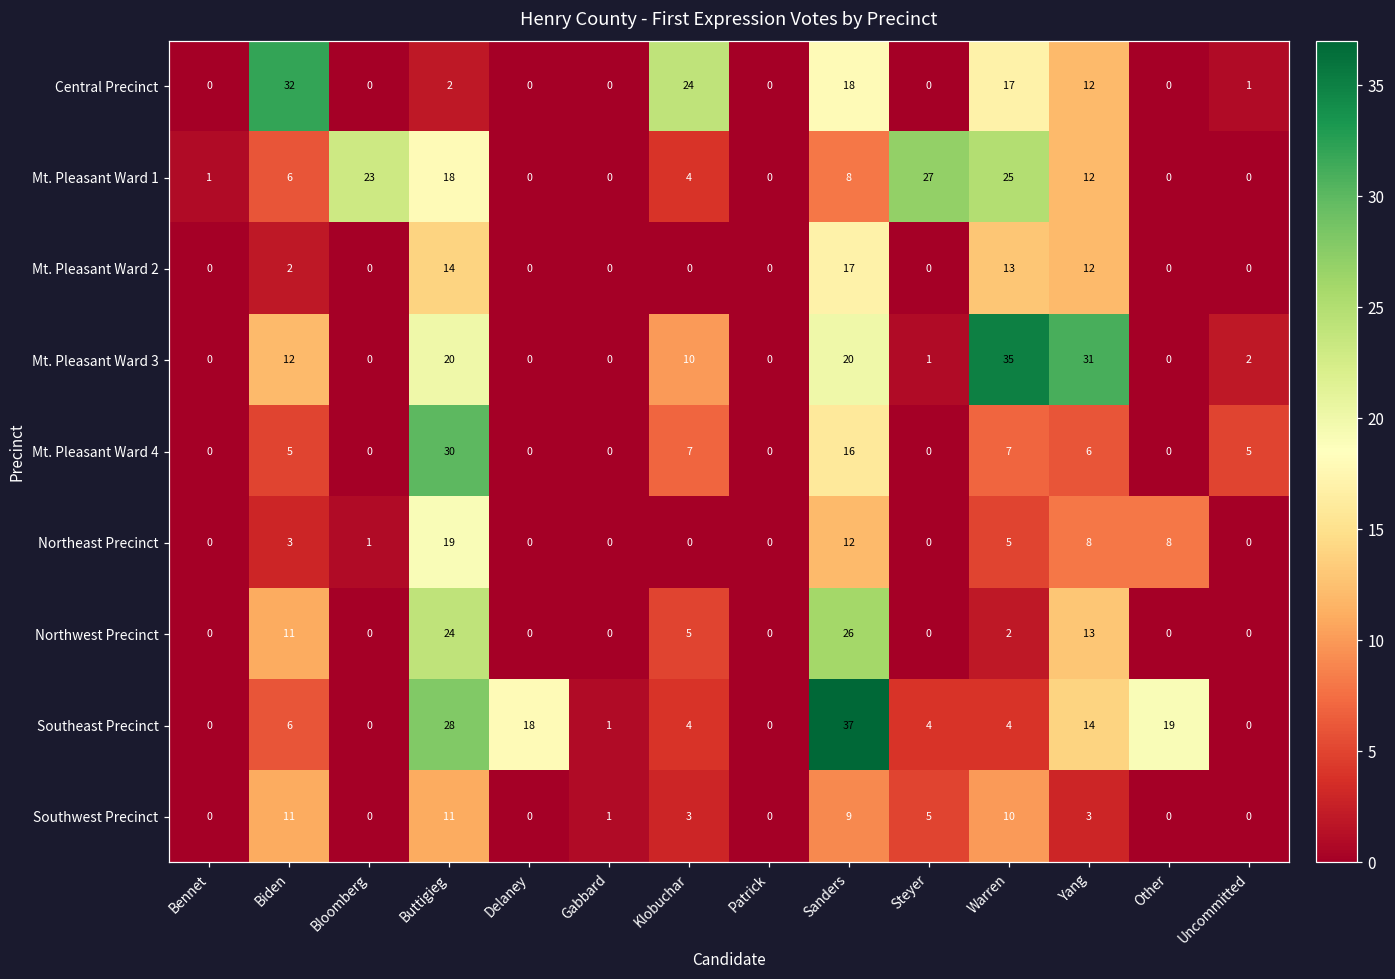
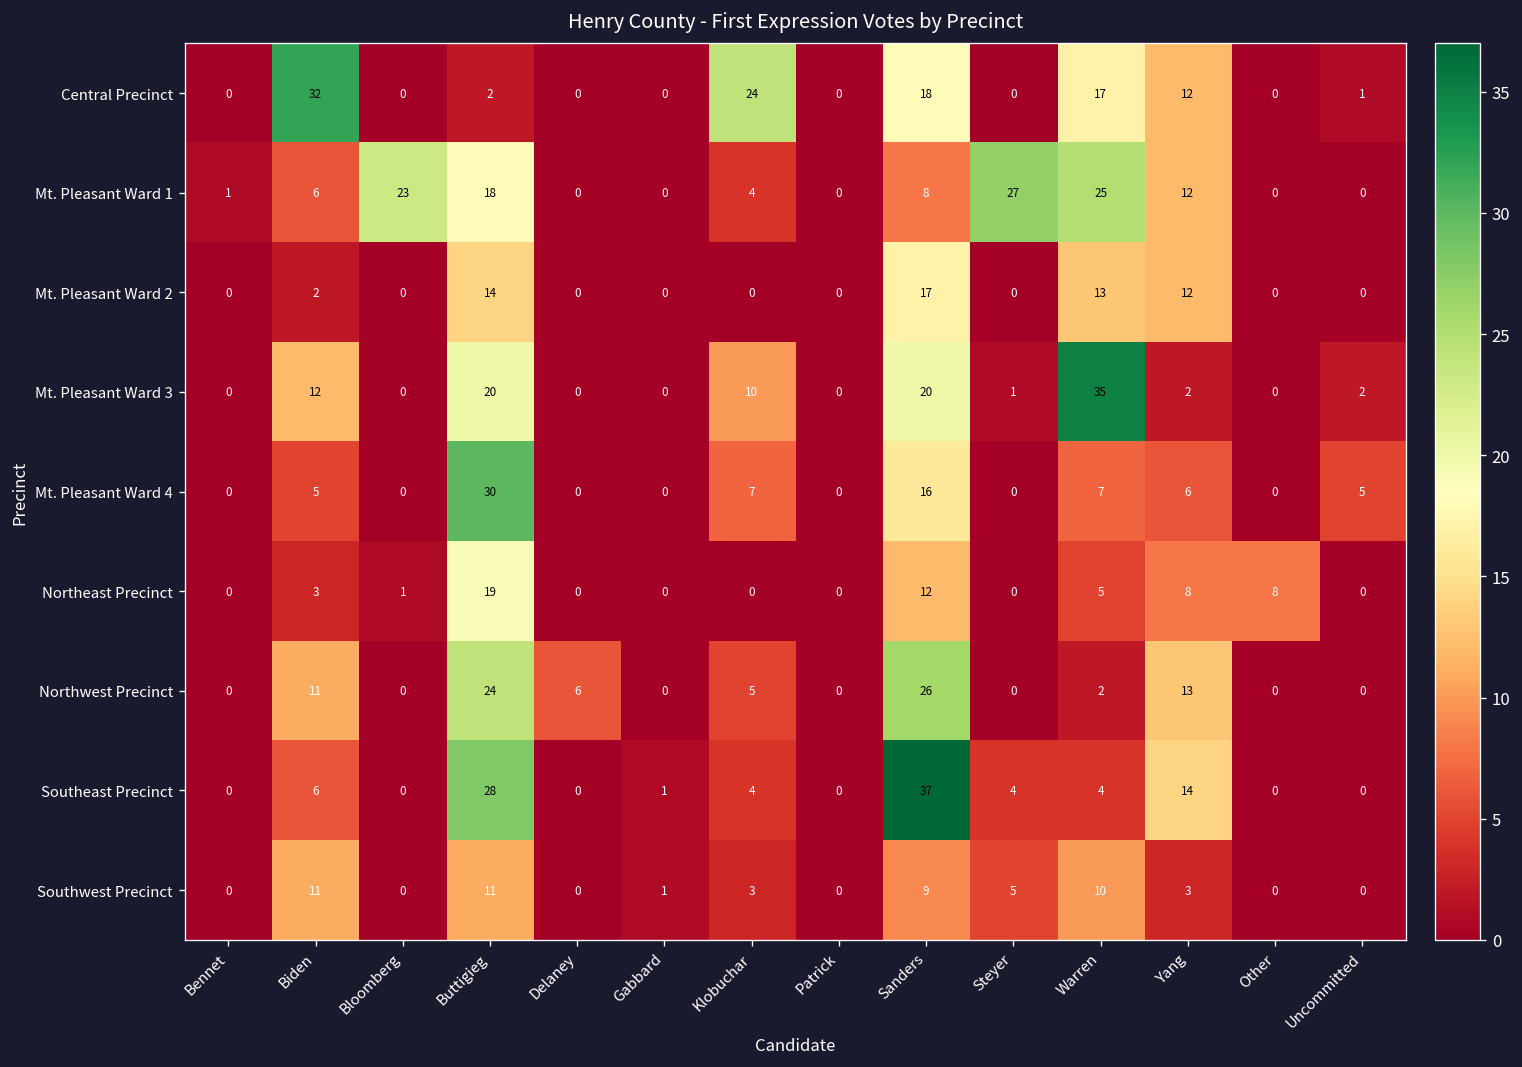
  {
    "Central Precinct": {
      "Bennet": 0,
      "Biden": 32,
      "Bloomberg": 0,
      "Buttigieg": 2,
      "Delaney": 0,
      "Gabbard": 0,
      "Klobuchar": 24,
      "Patrick": 0,
      "Sanders": 18,
      "Steyer": 0,
      "Warren": 17,
      "Yang": 12,
      "Other": 0,
      "Uncommitted": 1
    },
    "Mt. Pleasant Ward 1": {
      "Bennet": 1,
      "Biden": 6,
      "Bloomberg": 23,
      "Buttigieg": 18,
      "Delaney": 0,
      "Gabbard": 0,
      "Klobuchar": 4,
      "Patrick": 0,
      "Sanders": 8,
      "Steyer": 27,
      "Warren": 25,
      "Yang": 12,
      "Other": 0,
      "Uncommitted": 0
    },
    "Mt. Pleasant Ward 2": {
      "Bennet": 0,
      "Biden": 2,
      "Bloomberg": 0,
      "Buttigieg": 14,
      "Delaney": 0,
      "Gabbard": 0,
      "Klobuchar": 0,
      "Patrick": 0,
      "Sanders": 17,
      "Steyer": 0,
      "Warren": 13,
      "Yang": 12,
      "Other": 0,
      "Uncommitted": 0
    },
    "Mt. Pleasant Ward 3": {
      "Bennet": 0,
      "Biden": 12,
      "Bloomberg": 0,
      "Buttigieg": 20,
      "Delaney": 0,
      "Gabbard": 0,
      "Klobuchar": 10,
      "Patrick": 0,
      "Sanders": 20,
      "Steyer": 1,
      "Warren": 35,
-     "Yang": 31,
+     "Yang": 2,
      "Other": 0,
      "Uncommitted": 2
    },
    "Mt. Pleasant Ward 4": {
      "Bennet": 0,
      "Biden": 5,
      "Bloomberg": 0,
      "Buttigieg": 30,
      "Delaney": 0,
      "Gabbard": 0,
      "Klobuchar": 7,
      "Patrick": 0,
      "Sanders": 16,
      "Steyer": 0,
      "Warren": 7,
      "Yang": 6,
      "Other": 0,
      "Uncommitted": 5
    },
    "Northeast Precinct": {
      "Bennet": 0,
      "Biden": 3,
      "Bloomberg": 1,
      "Buttigieg": 19,
      "Delaney": 0,
      "Gabbard": 0,
      "Klobuchar": 0,
      "Patrick": 0,
      "Sanders": 12,
      "Steyer": 0,
      "Warren": 5,
      "Yang": 8,
      "Other": 8,
      "Uncommitted": 0
    },
    "Northwest Precinct": {
      "Bennet": 0,
      "Biden": 11,
      "Bloomberg": 0,
      "Buttigieg": 24,
-     "Delaney": 0,
+     "Delaney": 6,
      "Gabbard": 0,
      "Klobuchar": 5,
      "Patrick": 0,
      "Sanders": 26,
      "Steyer": 0,
      "Warren": 2,
      "Yang": 13,
      "Other": 0,
      "Uncommitted": 0
    },
    "Southeast Precinct": {
      "Bennet": 0,
      "Biden": 6,
      "Bloomberg": 0,
      "Buttigieg": 28,
-     "Delaney": 18,
+     "Delaney": 0,
      "Gabbard": 1,
      "Klobuchar": 4,
      "Patrick": 0,
      "Sanders": 37,
      "Steyer": 4,
      "Warren": 4,
      "Yang": 14,
-     "Other": 19,
+     "Other": 0,
      "Uncommitted": 0
    },
    "Southwest Precinct": {
      "Bennet": 0,
      "Biden": 11,
      "Bloomberg": 0,
      "Buttigieg": 11,
      "Delaney": 0,
      "Gabbard": 1,
      "Klobuchar": 3,
      "Patrick": 0,
      "Sanders": 9,
      "Steyer": 5,
      "Warren": 10,
      "Yang": 3,
      "Other": 0,
      "Uncommitted": 0
    }
  }
